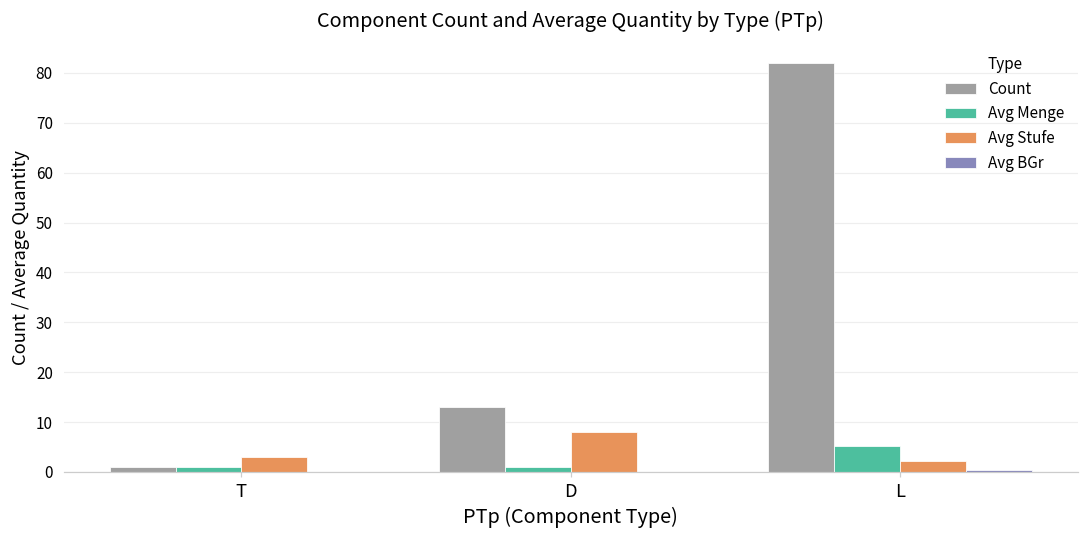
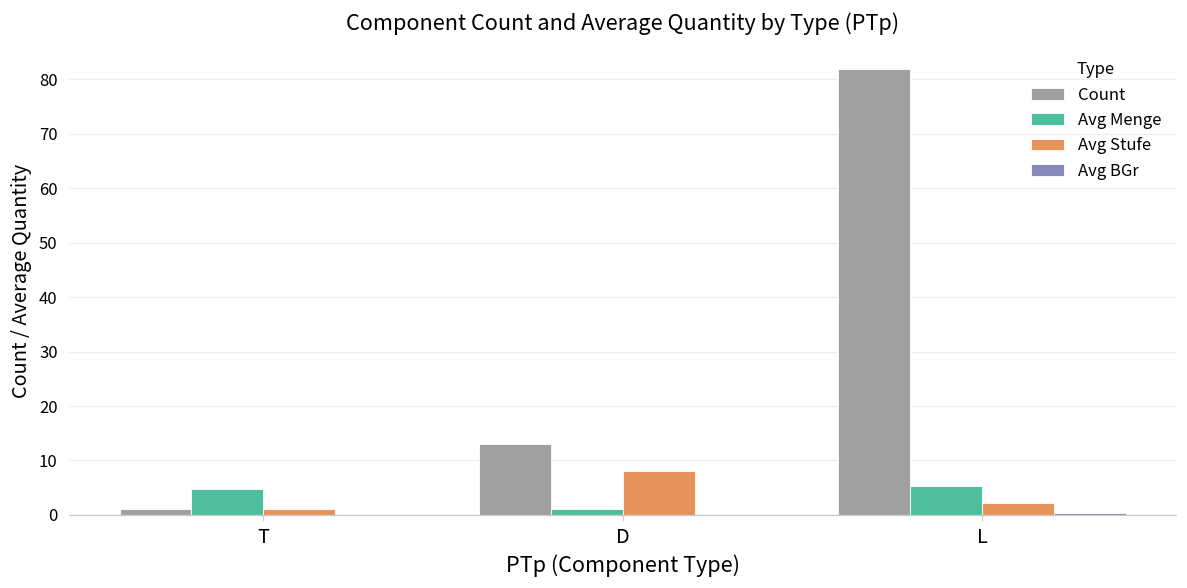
  {
    "Avg Menge": {
-     "T": 1,
+     "T": 5,
      "D": 1,
      "L": 5
    },
    "Avg Stufe": {
-     "T": 3,
+     "T": 1,
      "D": 8,
      "L": 2
    }
  }
